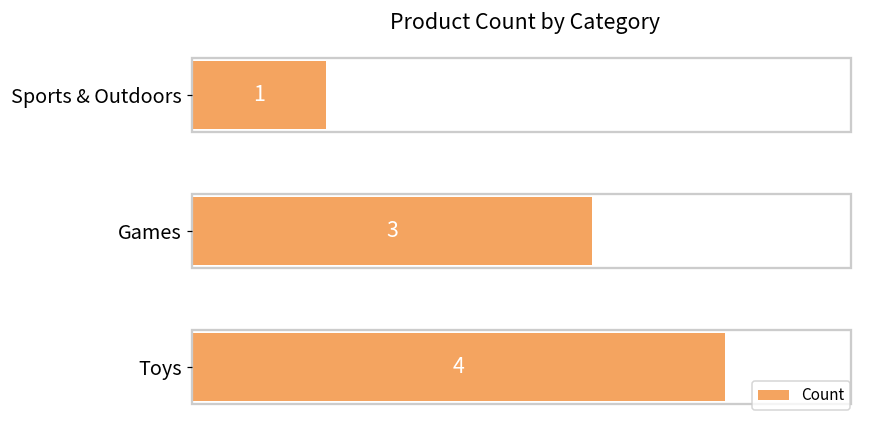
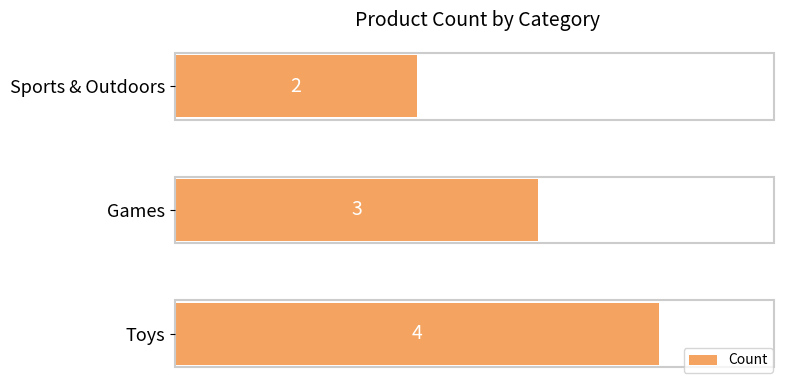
  {
-   "Sports & Outdoors": 1,
+   "Sports & Outdoors": 2,
    "Games": 3,
    "Toys": 4
  }
